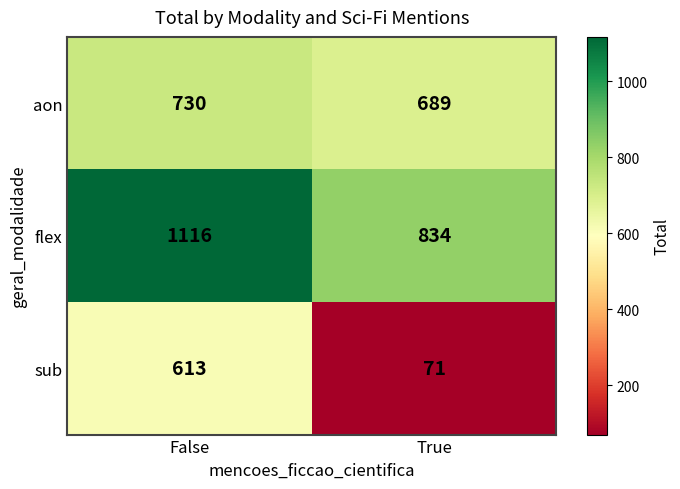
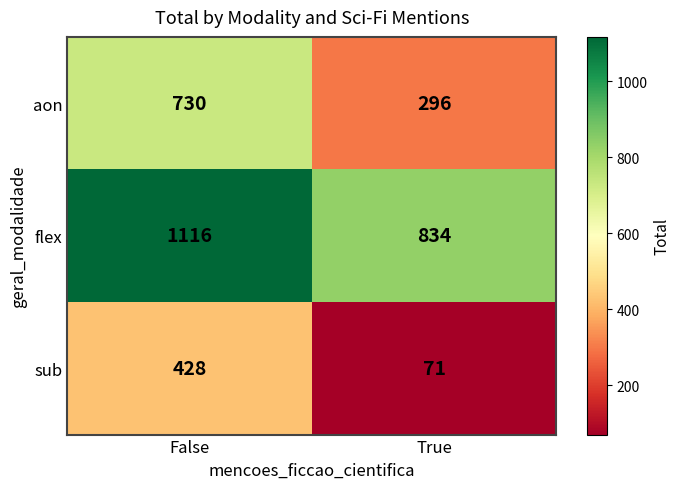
  {
    "aon": {
      "False": 730,
-     "True": 689
+     "True": 296
    },
    "flex": {
      "False": 1116,
      "True": 834
    },
    "sub": {
-     "False": 613,
+     "False": 428,
      "True": 71
    }
  }
